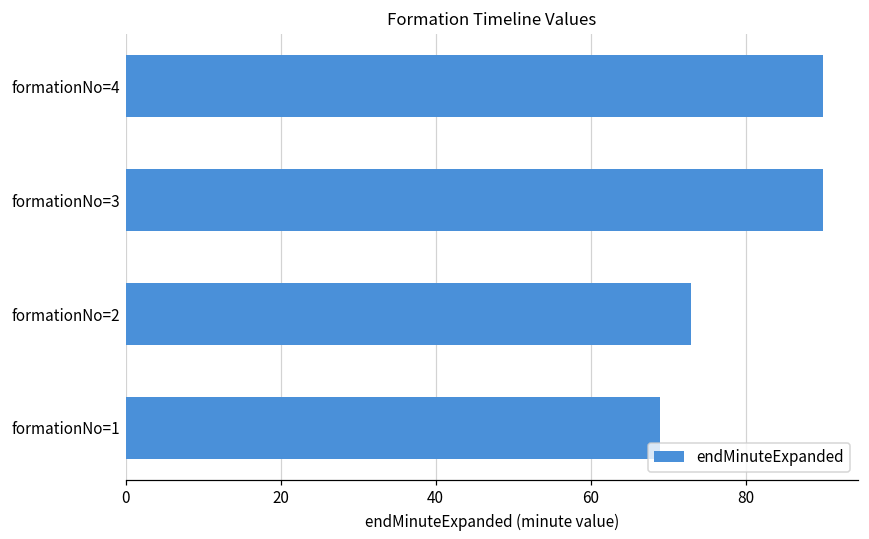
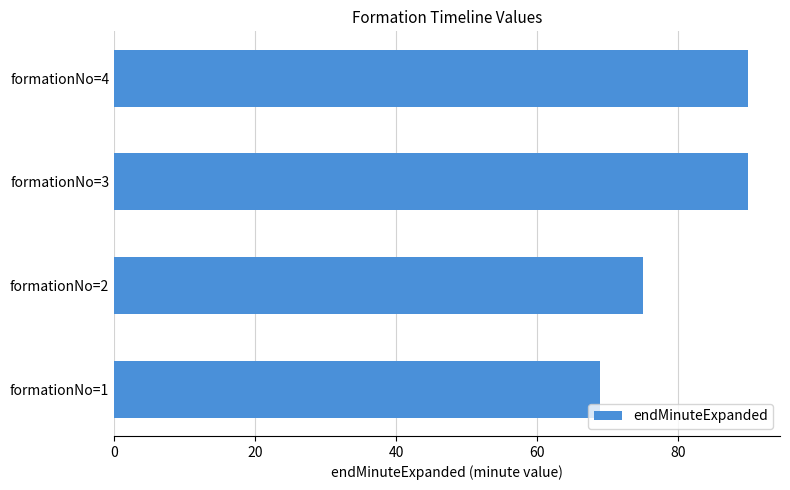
  {
    "formationNo=4": 90,
    "formationNo=3": 90,
-   "formationNo=2": 73,
+   "formationNo=2": 75,
    "formationNo=1": 69
  }
